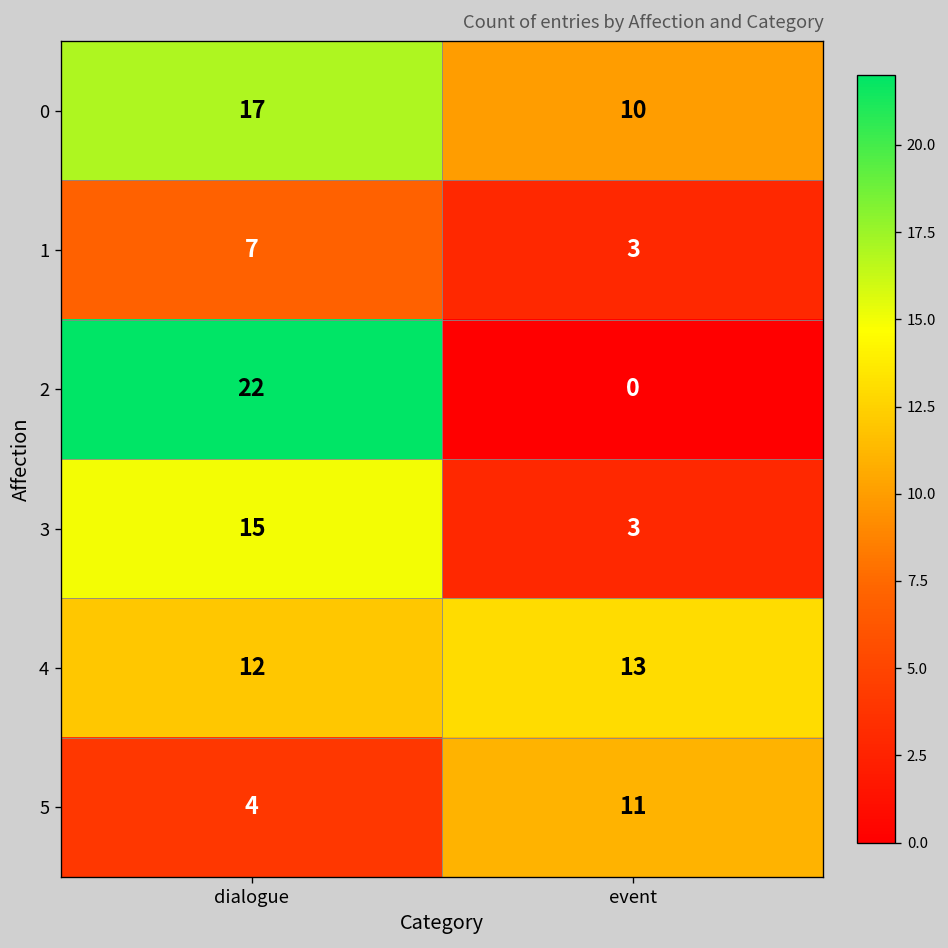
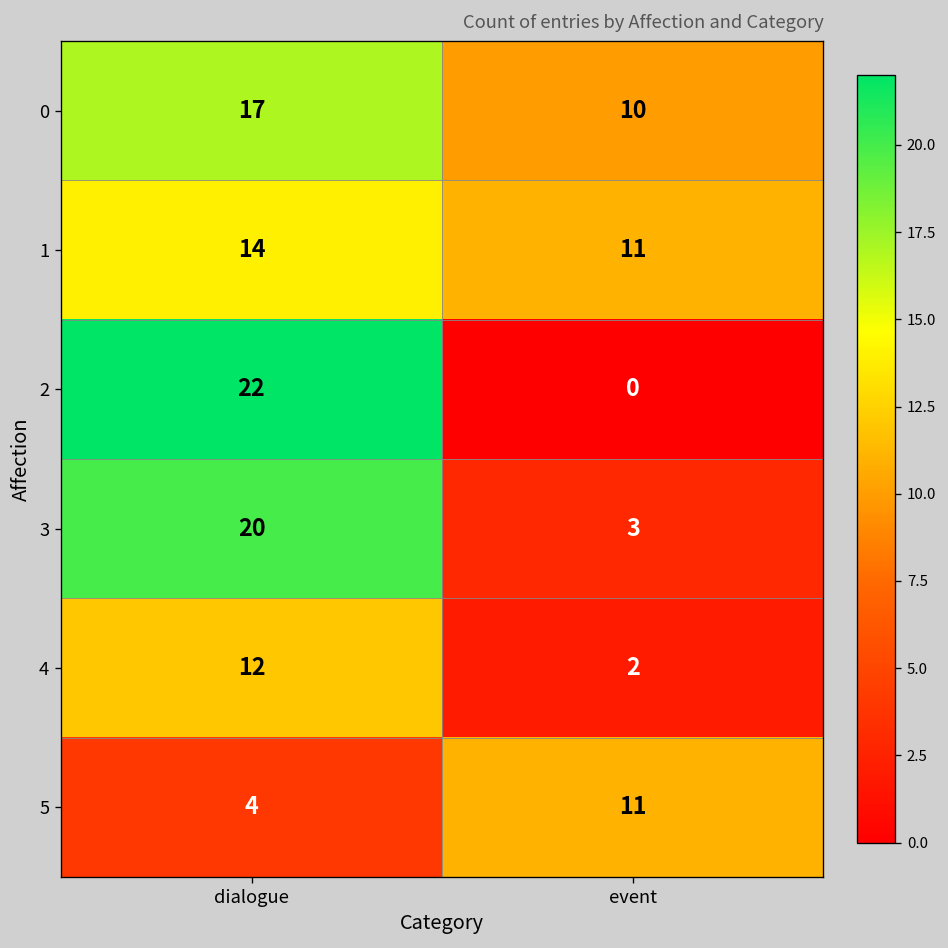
  {
    "0": {
      "dialogue": 17,
      "event": 10
    },
    "1": {
-     "dialogue": 7,
-     "event": 3
+     "dialogue": 14,
+     "event": 11
    },
    "2": {
      "dialogue": 22,
      "event": 0
    },
    "3": {
-     "dialogue": 15,
+     "dialogue": 20,
      "event": 3
    },
    "4": {
      "dialogue": 12,
-     "event": 13
+     "event": 2
    },
    "5": {
      "dialogue": 4,
      "event": 11
    }
  }
